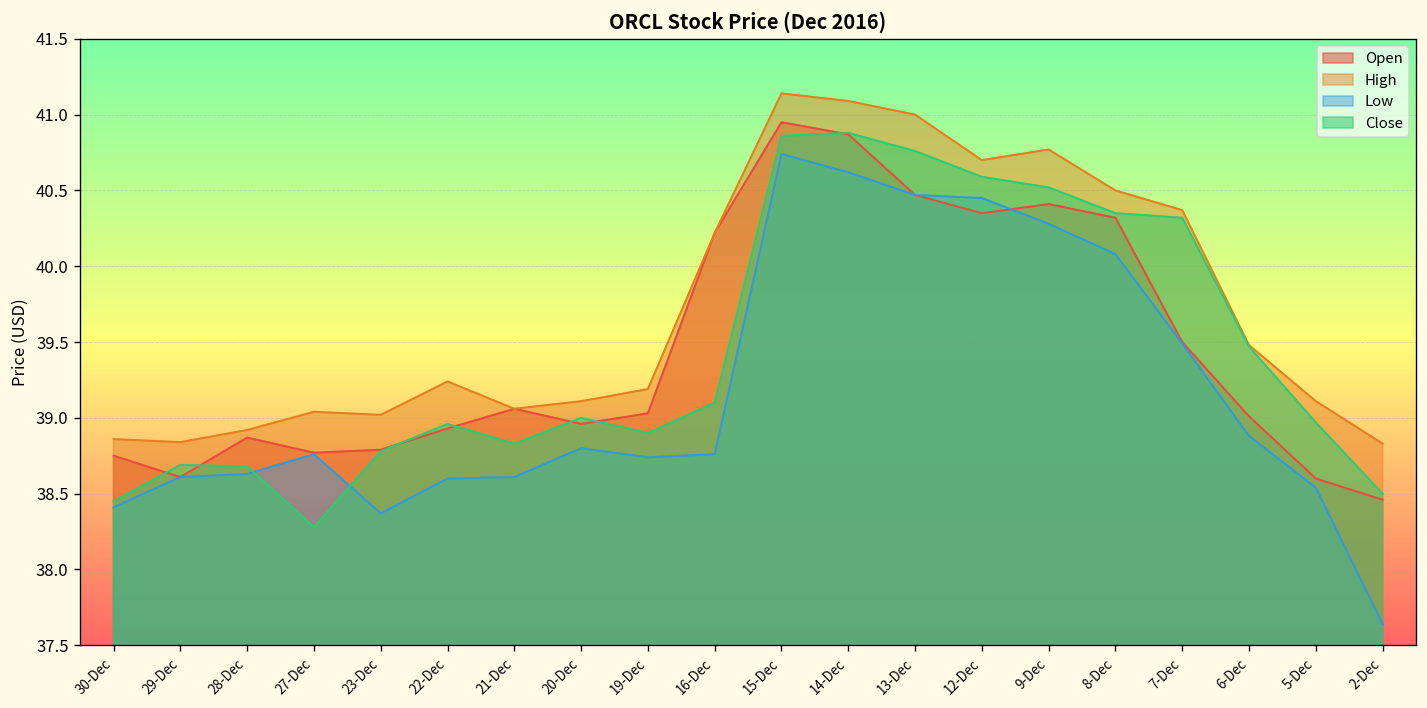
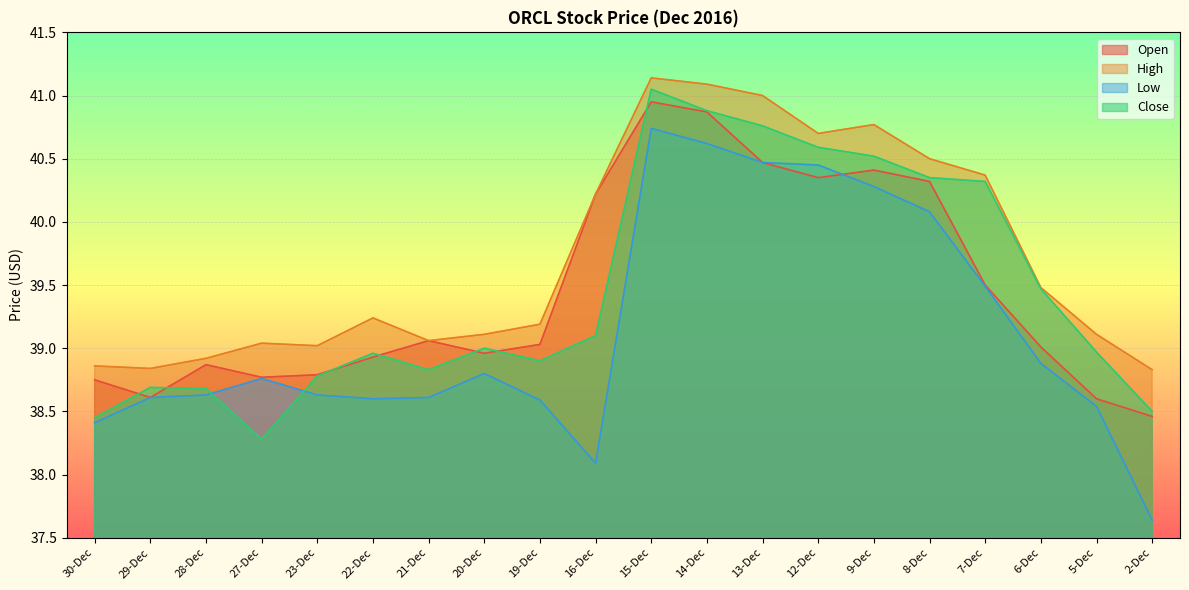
  {
    "Low": {
      "30-Dec": 38.41,
      "28-Dec": 38.63,
-     "23-Dec": 38.37,
+     "23-Dec": 38.63,
      "22-Dec": 38.60,
      "21-Dec": 38.61,
      "20-Dec": 38.80,
-     "19-Dec": 38.74,
-     "16-Dec": 38.76,
+     "19-Dec": 38.59,
+     "16-Dec": 38.09,
      "15-Dec": 40.74,
      "14-Dec": 40.62,
      "12-Dec": 40.45,
      "9-Dec": 40.28,
      "8-Dec": 40.08,
      "6-Dec": 38.88,
      "5-Dec": 38.54,
      "2-Dec": 37.64
    },
    "Close": {
      "30-Dec": 38.45,
      "29-Dec": 38.69,
      "28-Dec": 38.68,
      "27-Dec": 38.28,
      "22-Dec": 38.96,
      "21-Dec": 38.83,
      "20-Dec": 39.00,
      "19-Dec": 38.90,
      "16-Dec": 39.10,
-     "15-Dec": 40.86,
+     "15-Dec": 41.05,
      "13-Dec": 40.76,
      "12-Dec": 40.59,
      "9-Dec": 40.52,
      "8-Dec": 40.35,
      "7-Dec": 40.32,
      "5-Dec": 38.97,
      "2-Dec": 38.50
    }
  }
